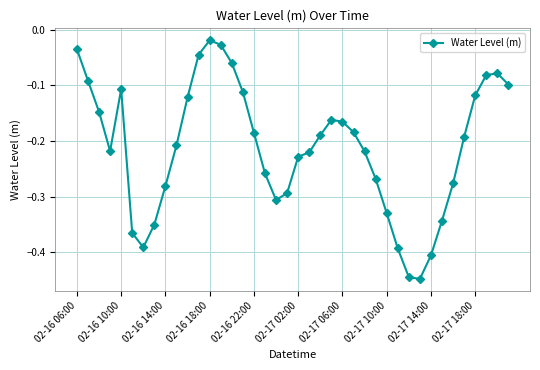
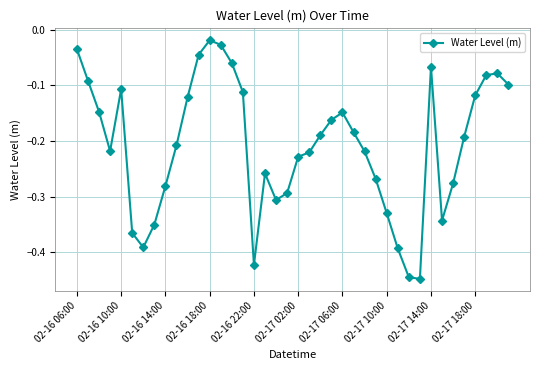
  {
    "02-16 06:00": -0.03,
    "02-16 10:00": -0.11,
    "02-16 14:00": -0.28,
    "02-16 18:00": -0.02,
-   "02-16 22:00": -0.19,
+   "02-16 22:00": -0.42,
    "02-17 02:00": -0.23,
-   "02-17 06:00": -0.17,
+   "02-17 06:00": -0.15,
    "02-17 10:00": -0.33,
-   "02-17 14:00": -0.41,
+   "02-17 14:00": -0.07,
    "02-17 18:00": -0.12
  }
